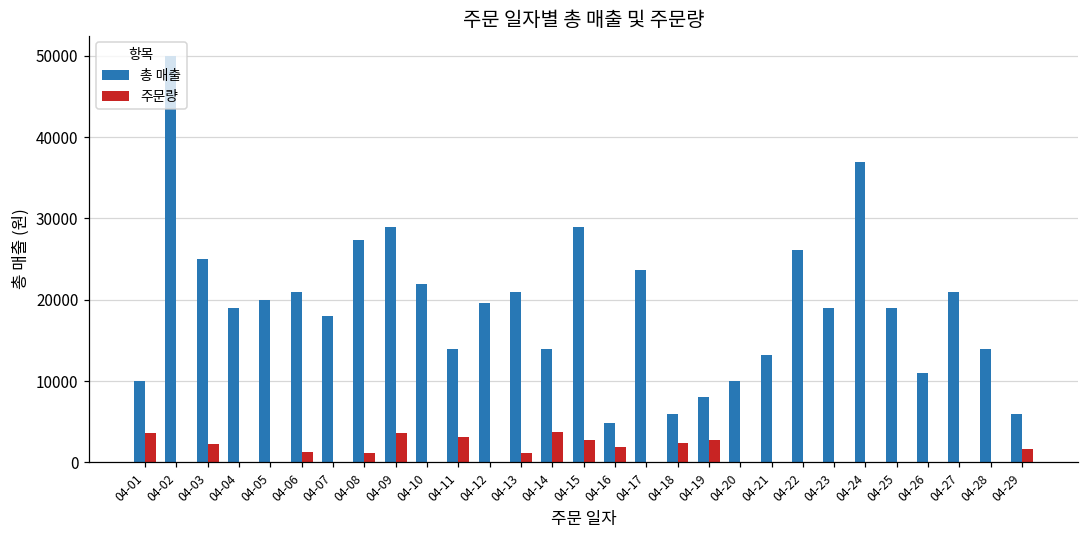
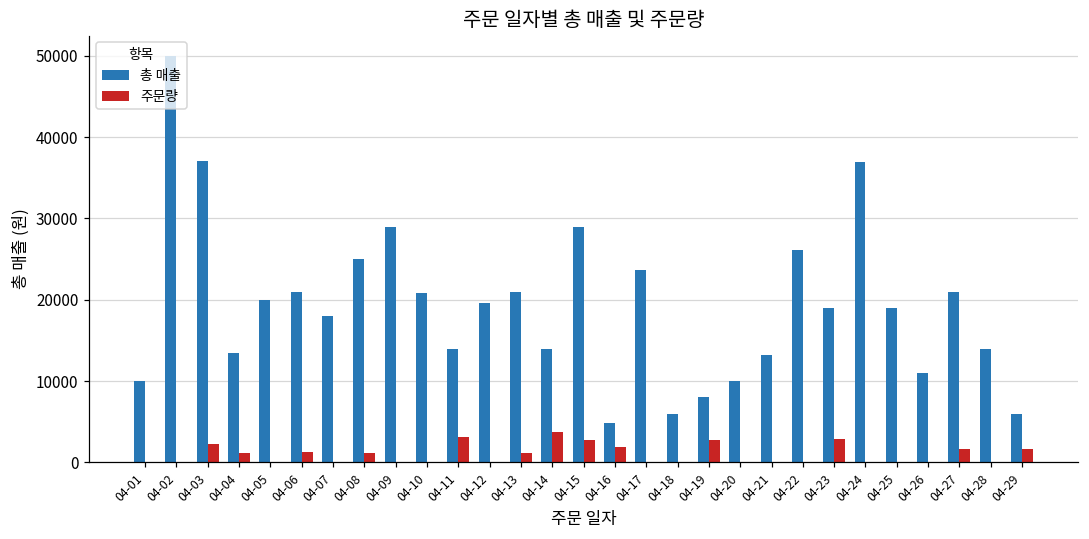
  {
    "총 매출": {
      "04-01": 10000,
-     "04-03": 25000,
-     "04-04": 19000,
+     "04-03": 37000,
+     "04-04": 13000,
      "04-05": 20000,
      "04-06": 21000,
      "04-07": 18000,
-     "04-08": 27000,
+     "04-08": 25000,
      "04-09": 29000,
-     "04-10": 22000,
+     "04-10": 21000,
      "04-11": 14000,
      "04-12": 20000,
      "04-13": 21000,
      "04-14": 14000,
      "04-15": 29000,
      "04-16": 5000,
      "04-17": 24000,
      "04-18": 6000,
      "04-19": 8000,
      "04-20": 10000,
      "04-21": 13000,
      "04-22": 26000,
      "04-23": 19000,
      "04-24": 37000,
      "04-25": 19000,
      "04-26": 11000,
      "04-27": 21000,
      "04-28": 14000,
      "04-29": 6000
    },
    "주문량": {
-     "04-01": 4000,
+     "04-01": 0,
      "04-03": 2000,
-     "04-04": 0,
+     "04-04": 1000,
      "04-06": 1000,
      "04-08": 1000,
-     "04-09": 4000,
+     "04-09": 0,
      "04-11": 3000,
      "04-13": 1000,
      "04-14": 4000,
      "04-15": 3000,
      "04-16": 2000,
-     "04-18": 2000,
+     "04-18": 0,
      "04-19": 3000,
-     "04-23": 0,
-     "04-27": 0,
+     "04-23": 3000,
+     "04-27": 2000,
      "04-29": 2000
    }
  }
